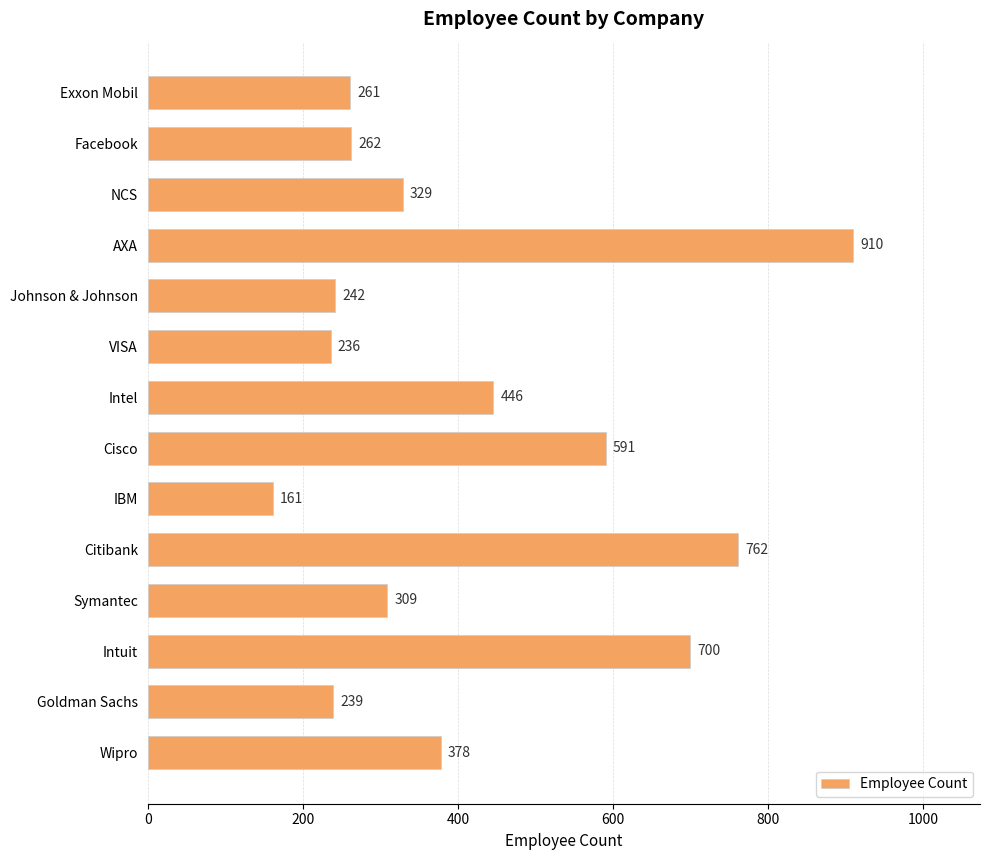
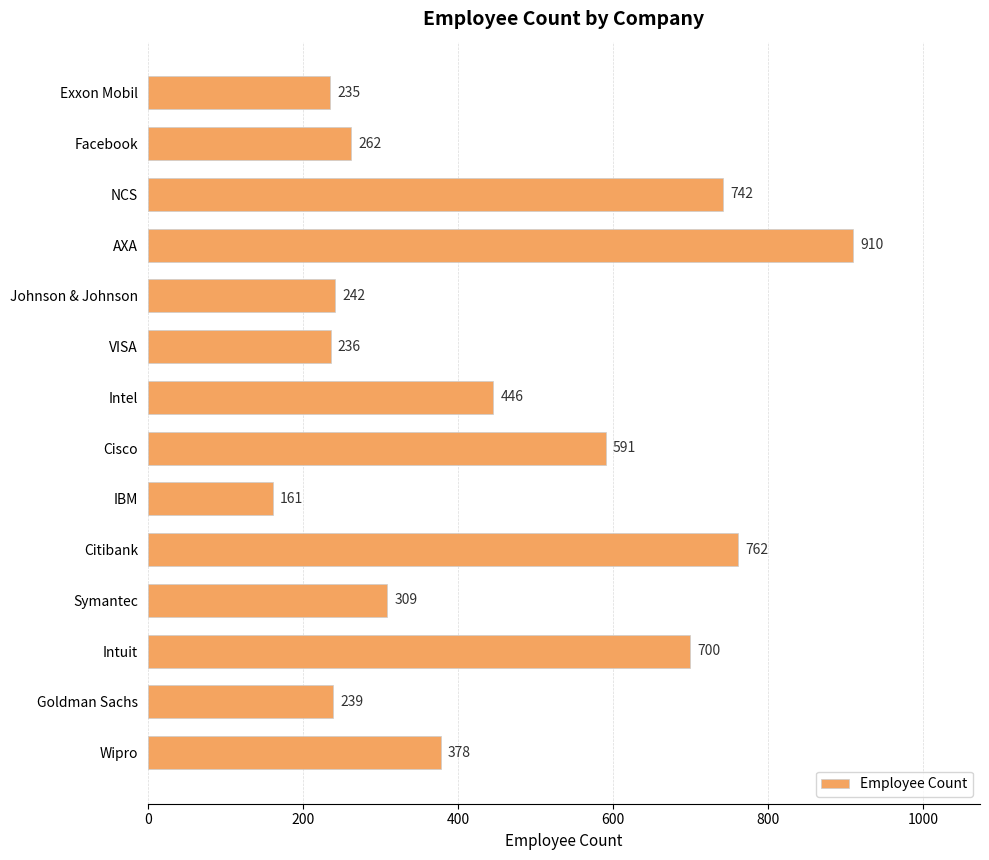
  {
-   "Exxon Mobil": 261,
+   "Exxon Mobil": 235,
    "Facebook": 262,
-   "NCS": 329,
+   "NCS": 742,
    "AXA": 910,
    "Johnson & Johnson": 242,
    "VISA": 236,
    "Intel": 446,
    "Cisco": 591,
    "IBM": 161,
    "Citibank": 762,
    "Symantec": 309,
    "Intuit": 700,
    "Goldman Sachs": 239,
    "Wipro": 378
  }
